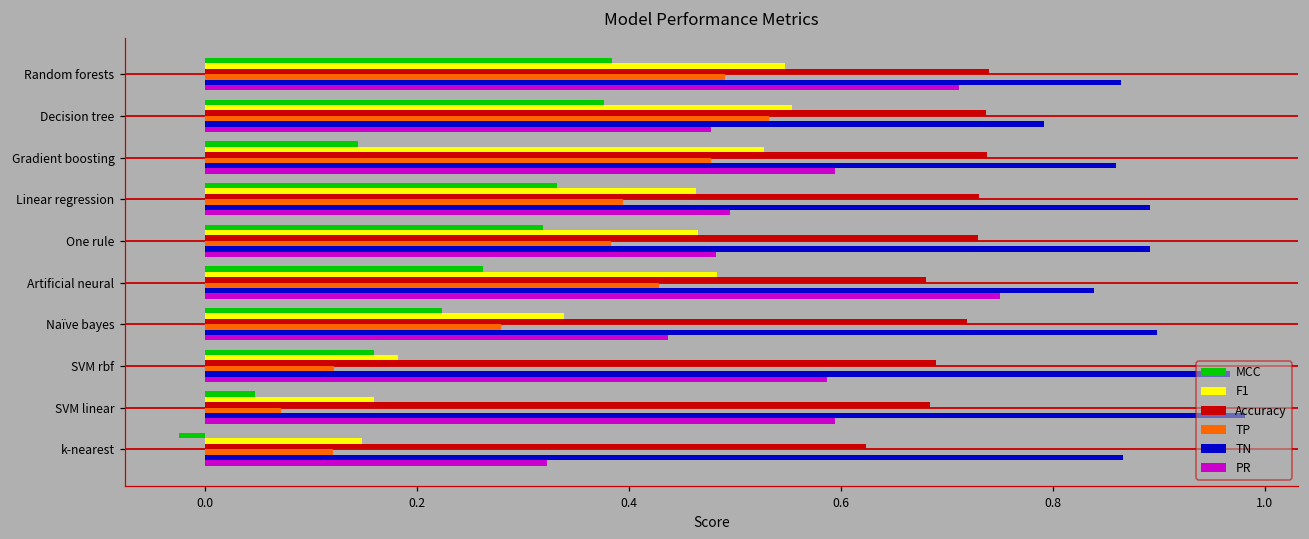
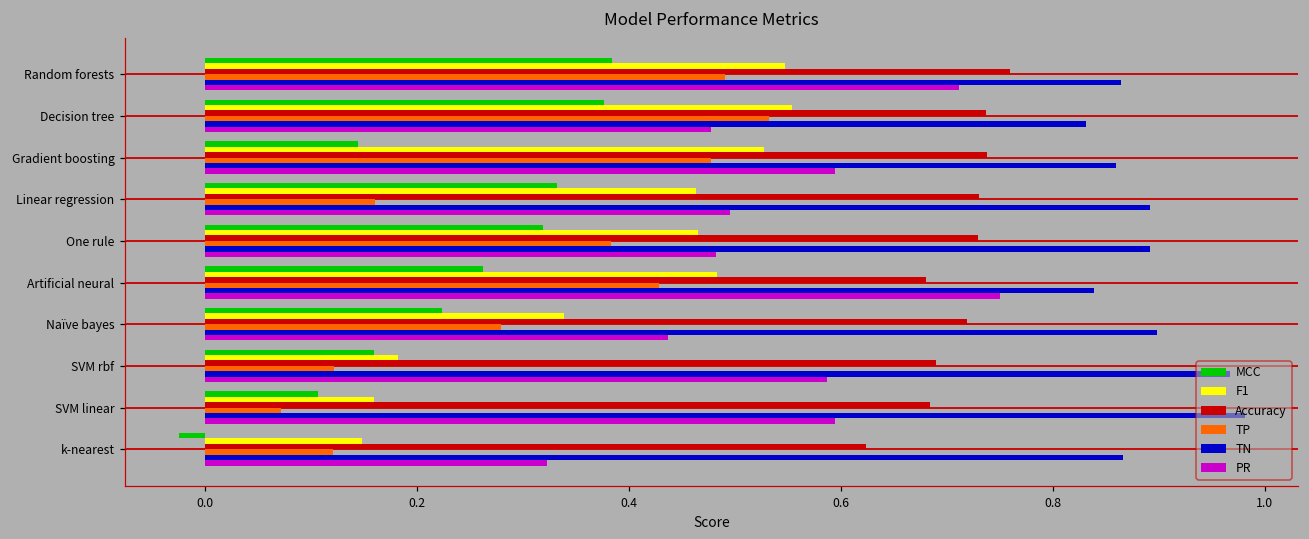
  {
    "MCC": {
      "Random forests": 0.38,
      "Decision tree": 0.38,
      "Gradient boosting": 0.14,
      "Linear regression": 0.33,
      "One rule": 0.32,
      "Artificial neural": 0.26,
      "Naïve bayes": 0.22,
      "SVM rbf": 0.16,
-     "SVM linear": 0.05,
+     "SVM linear": 0.11,
      "k-nearest": -0.03
    },
    "F1": {
      "Random forests": 0.55,
      "Decision tree": 0.55,
      "Gradient boosting": 0.53,
      "Linear regression": 0.46,
      "One rule": 0.47,
      "Artificial neural": 0.48,
      "Naïve bayes": 0.34,
      "SVM rbf": 0.18,
      "SVM linear": 0.16,
      "k-nearest": 0.15
    },
    "Accuracy": {
-     "Random forests": 0.74,
+     "Random forests": 0.76,
      "Decision tree": 0.74,
      "Gradient boosting": 0.74,
      "Linear regression": 0.73,
      "One rule": 0.73,
      "Artificial neural": 0.68,
      "Naïve bayes": 0.72,
      "SVM rbf": 0.69,
      "SVM linear": 0.68,
      "k-nearest": 0.62
    },
    "TP": {
      "Random forests": 0.49,
      "Decision tree": 0.53,
      "Gradient boosting": 0.48,
-     "Linear regression": 0.39,
+     "Linear regression": 0.16,
      "One rule": 0.38,
      "Artificial neural": 0.43,
      "Naïve bayes": 0.28,
      "SVM rbf": 0.12,
      "SVM linear": 0.07,
      "k-nearest": 0.12
    },
    "TN": {
      "Random forests": 0.86,
-     "Decision tree": 0.79,
+     "Decision tree": 0.83,
      "Gradient boosting": 0.86,
      "Linear regression": 0.89,
      "One rule": 0.89,
      "Artificial neural": 0.84,
      "Naïve bayes": 0.90,
      "k-nearest": 0.87
    },
    "PR": {
      "Random forests": 0.71,
      "Decision tree": 0.48,
      "Gradient boosting": 0.59,
      "Linear regression": 0.50,
      "One rule": 0.48,
      "Artificial neural": 0.75,
      "Naïve bayes": 0.44,
      "SVM rbf": 0.59,
      "SVM linear": 0.59,
      "k-nearest": 0.32
    }
  }
